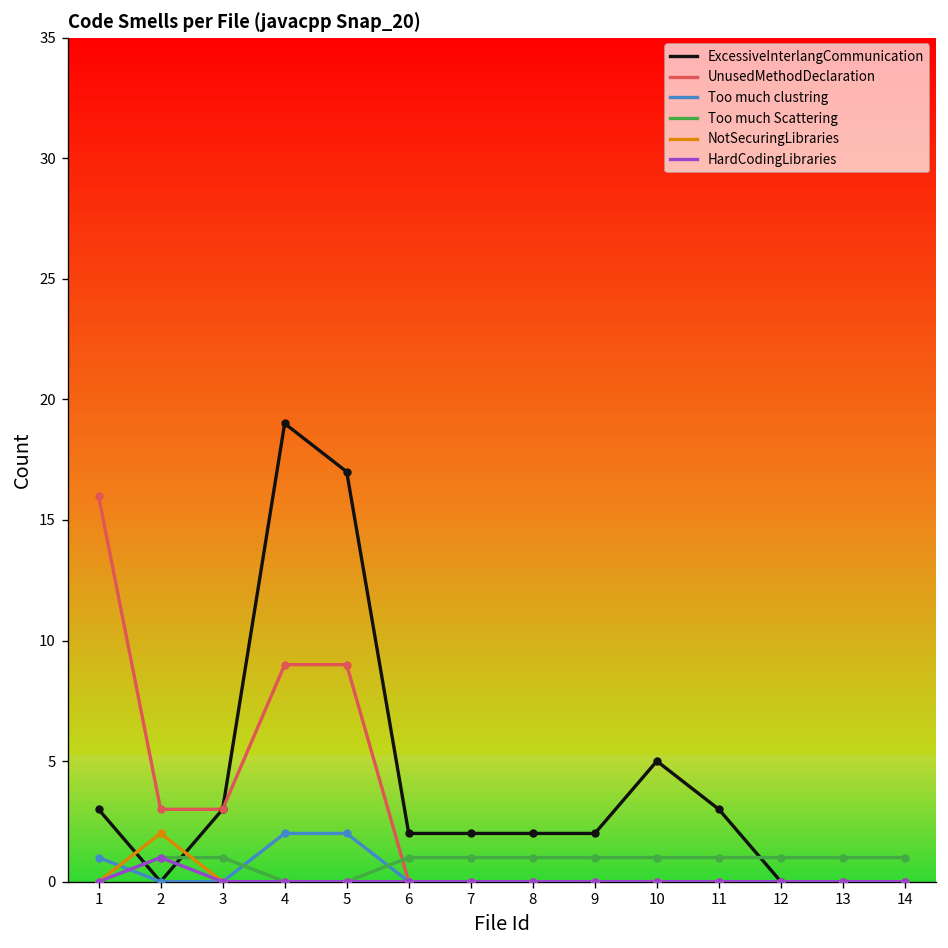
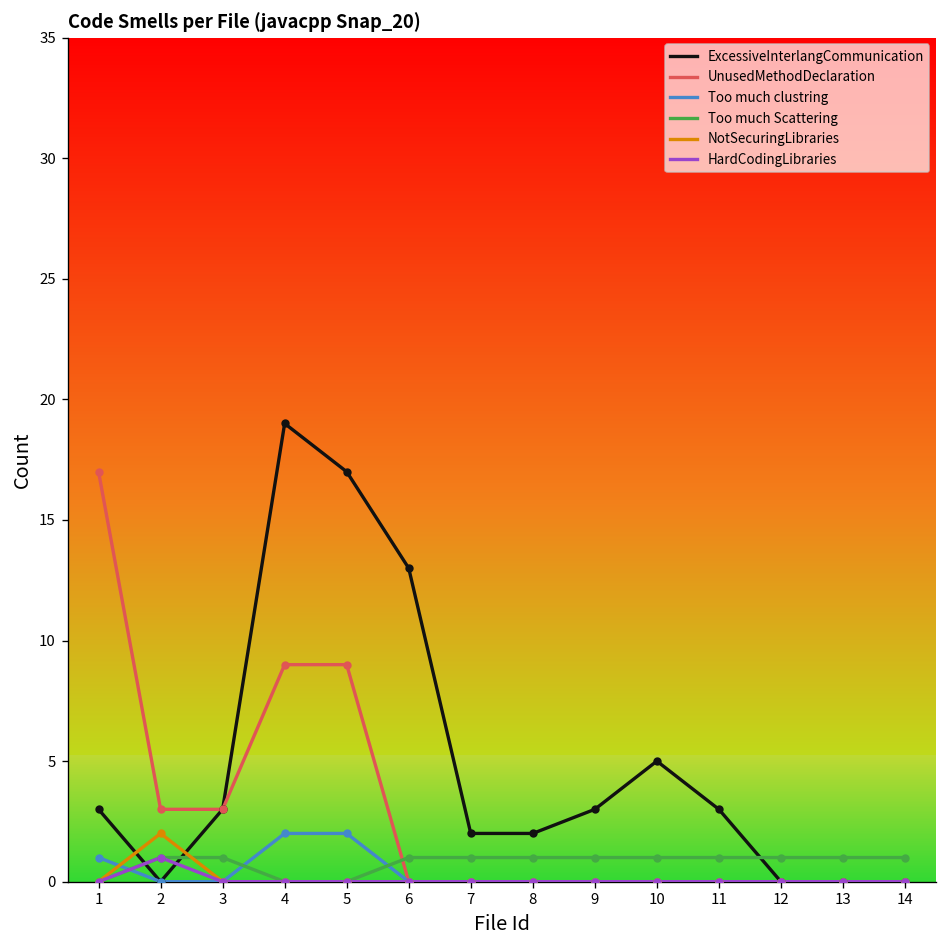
  {
    "ExcessiveInterlangCommunication": {
      "1": 3,
      "4": 19,
      "5": 17,
-     "6": 2,
+     "6": 13,
      "7": 2,
      "8": 2,
-     "9": 2,
+     "9": 3,
      "10": 5,
      "11": 3
    },
    "UnusedMethodDeclaration": {
-     "1": 16,
+     "1": 17,
      "2": 3,
      "4": 9,
      "5": 9
    },
    "Too much clustring": {
      "1": 1,
      "4": 2,
      "5": 2
    }
  }
